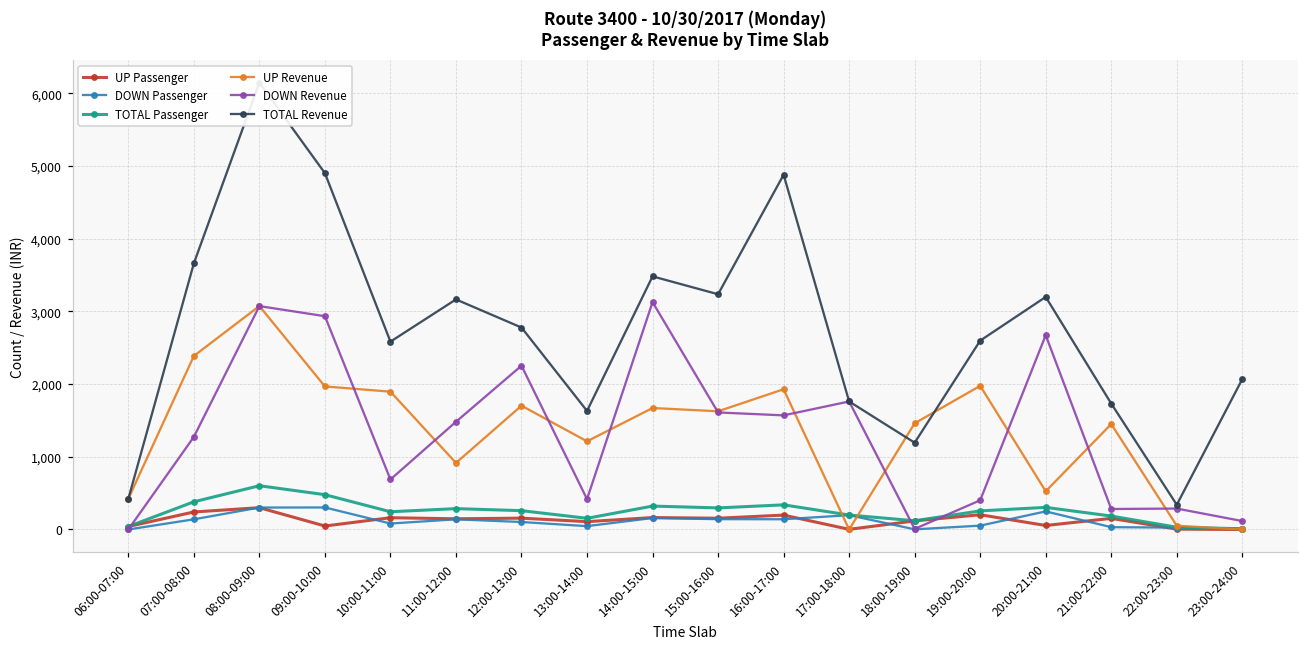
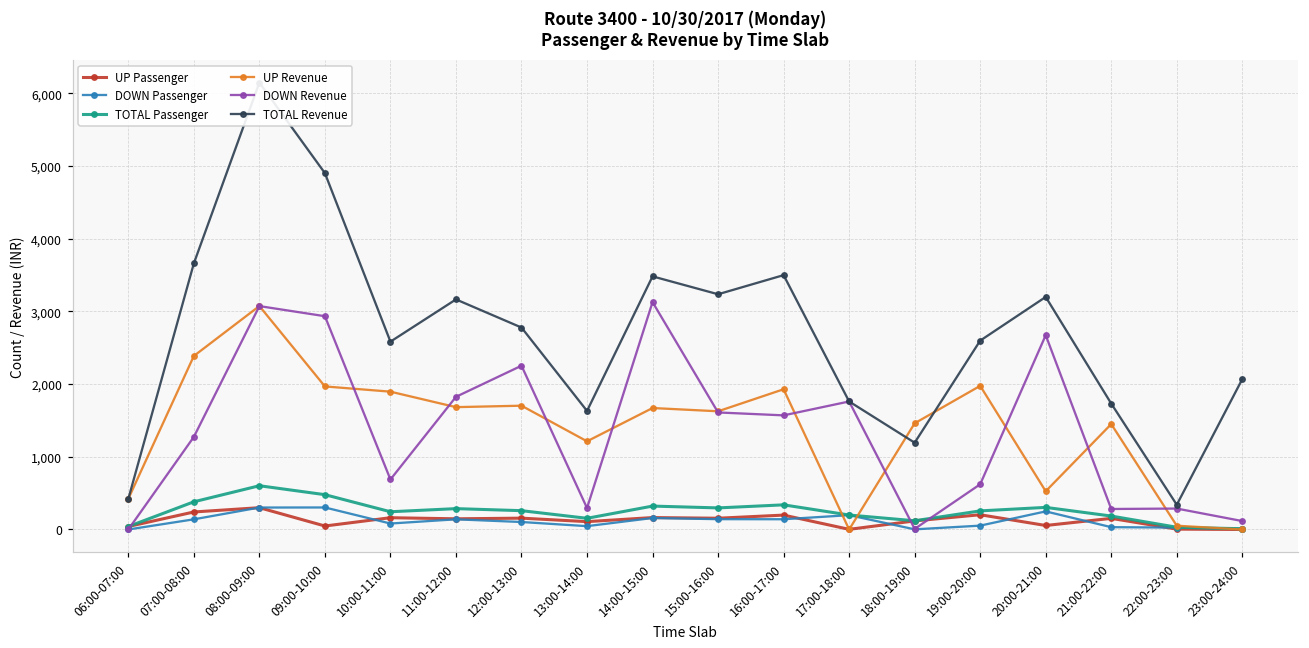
  {
    "UP Passenger": {
      "07:00-08:00": "200",
      "09:00-10:00": "0",
      "10:00-11:00": "200",
      "12:00-13:00": "200",
      "13:00-14:00": "100",
      "16:00-17:00": "200",
      "19:00-20:00": "200",
      "20:00-21:00": "100"
    },
    "DOWN Passenger": {
      "07:00-08:00": "100",
      "09:00-10:00": "300",
      "10:00-11:00": "100",
      "12:00-13:00": "100",
      "13:00-14:00": "0",
      "16:00-17:00": "100",
      "19:00-20:00": "100",
      "20:00-21:00": "200",
      "21:00-22:00": "0"
    },
    "TOTAL Passenger": {
      "07:00-08:00": "400",
      "08:00-09:00": "600",
      "09:00-10:00": "500",
      "10:00-11:00": "200",
      "11:00-12:00": "300",
      "12:00-13:00": "300",
      "13:00-14:00": "200",
      "14:00-15:00": "300",
      "15:00-16:00": "300",
      "16:00-17:00": "300",
      "19:00-20:00": "300",
      "20:00-21:00": "300"
    },
    "UP Revenue": {
      "07:00-08:00": "2,400",
      "09:00-10:00": "2,000",
      "10:00-11:00": "1,900",
-     "11:00-12:00": "900",
+     "11:00-12:00": "1,700",
      "12:00-13:00": "1,700",
      "13:00-14:00": "1,200",
      "14:00-15:00": "1,700",
      "16:00-17:00": "1,900",
      "18:00-19:00": "1,500",
      "19:00-20:00": "2,000",
      "20:00-21:00": "500",
      "21:00-22:00": "1,500"
    },
    "DOWN Revenue": {
      "07:00-08:00": "1,300",
      "09:00-10:00": "2,900",
      "10:00-11:00": "700",
-     "11:00-12:00": "1,500",
+     "11:00-12:00": "1,800",
      "12:00-13:00": "2,300",
-     "13:00-14:00": "400",
+     "13:00-14:00": "300",
      "14:00-15:00": "3,100",
      "16:00-17:00": "1,600",
-     "19:00-20:00": "400",
+     "19:00-20:00": "600",
      "20:00-21:00": "2,700",
      "21:00-22:00": "300",
      "22:00-23:00": "300",
      "23:00-24:00": "100"
    },
    "TOTAL Revenue": {
      "07:00-08:00": "3,700",
      "09:00-10:00": "4,900",
      "10:00-11:00": "2,600",
      "11:00-12:00": "3,200",
      "12:00-13:00": "2,800",
      "13:00-14:00": "1,600",
      "14:00-15:00": "3,500",
      "15:00-16:00": "3,200",
-     "16:00-17:00": "4,900",
+     "16:00-17:00": "3,500",
      "18:00-19:00": "1,200",
      "19:00-20:00": "2,600",
      "20:00-21:00": "3,200",
      "21:00-22:00": "1,700",
      "22:00-23:00": "300",
      "23:00-24:00": "2,100"
    }
  }
